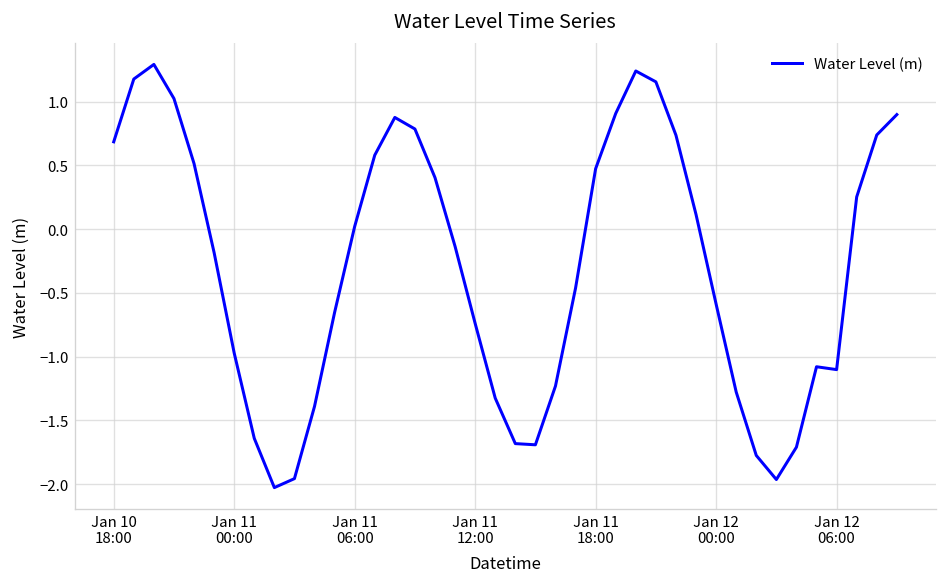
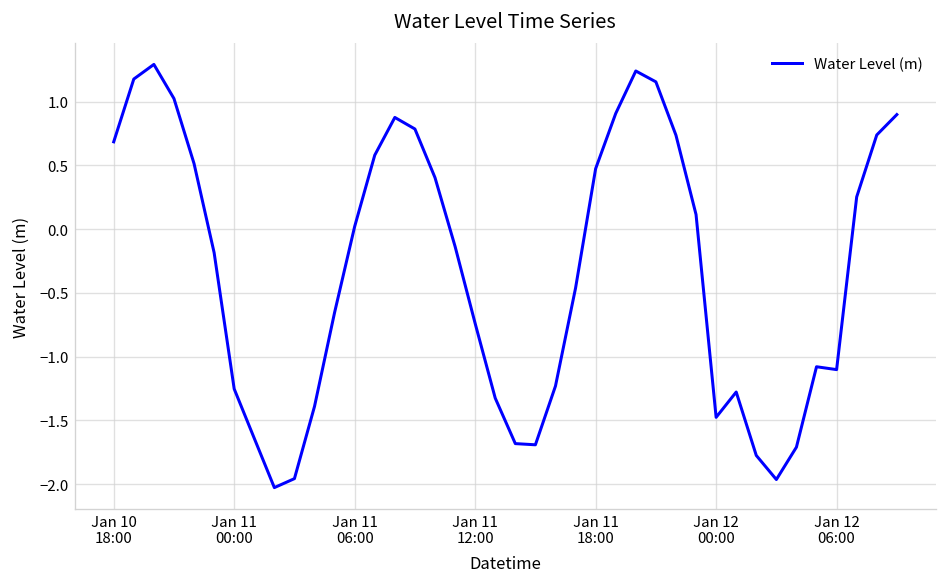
  {
    "Jan 10 18:00": 0.69,
-   "Jan 11 00:00": -0.97,
+   "Jan 11 00:00": -1.25,
    "Jan 11 06:00": 0.02,
    "Jan 11 12:00": -0.74,
    "Jan 11 18:00": 0.47,
-   "Jan 12 00:00": -0.59,
+   "Jan 12 00:00": -1.48,
    "Jan 12 06:00": -1.10
  }
